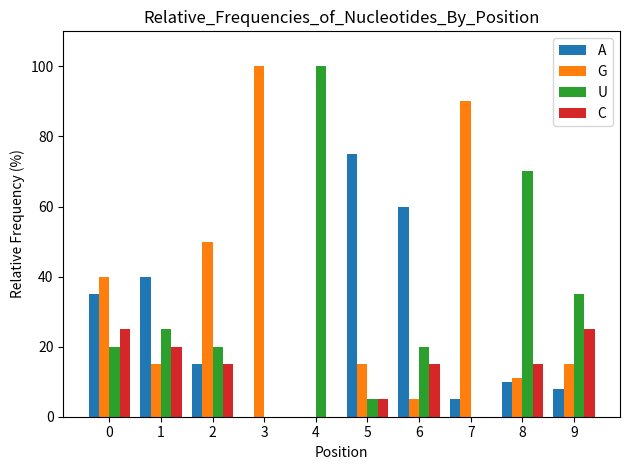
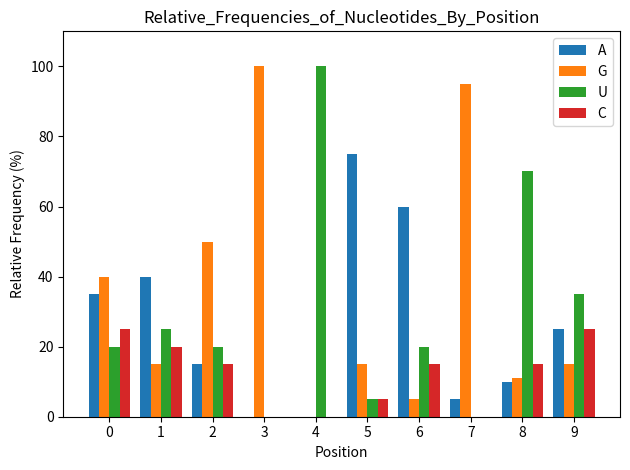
  {
    "A": {
      "0": 35,
      "1": 40,
      "2": 15,
      "3": 0,
      "4": 0,
      "5": 75,
      "6": 60,
      "7": 5,
      "8": 10,
-     "9": 8
+     "9": 25
    },
    "G": {
      "0": 40,
      "1": 15,
      "2": 50,
      "3": 100,
      "4": 0,
      "5": 15,
      "6": 5,
-     "7": 90,
+     "7": 95,
      "8": 11,
      "9": 15
    },
    "U": {
      "0": 20,
      "1": 25,
      "2": 20,
      "3": 0,
      "4": 100,
      "5": 5,
      "6": 20,
      "7": 0,
      "8": 70,
      "9": 35
    },
    "C": {
      "0": 25,
      "1": 20,
      "2": 15,
      "3": 0,
      "4": 0,
      "5": 5,
      "6": 15,
      "7": 0,
      "8": 15,
      "9": 25
    }
  }
